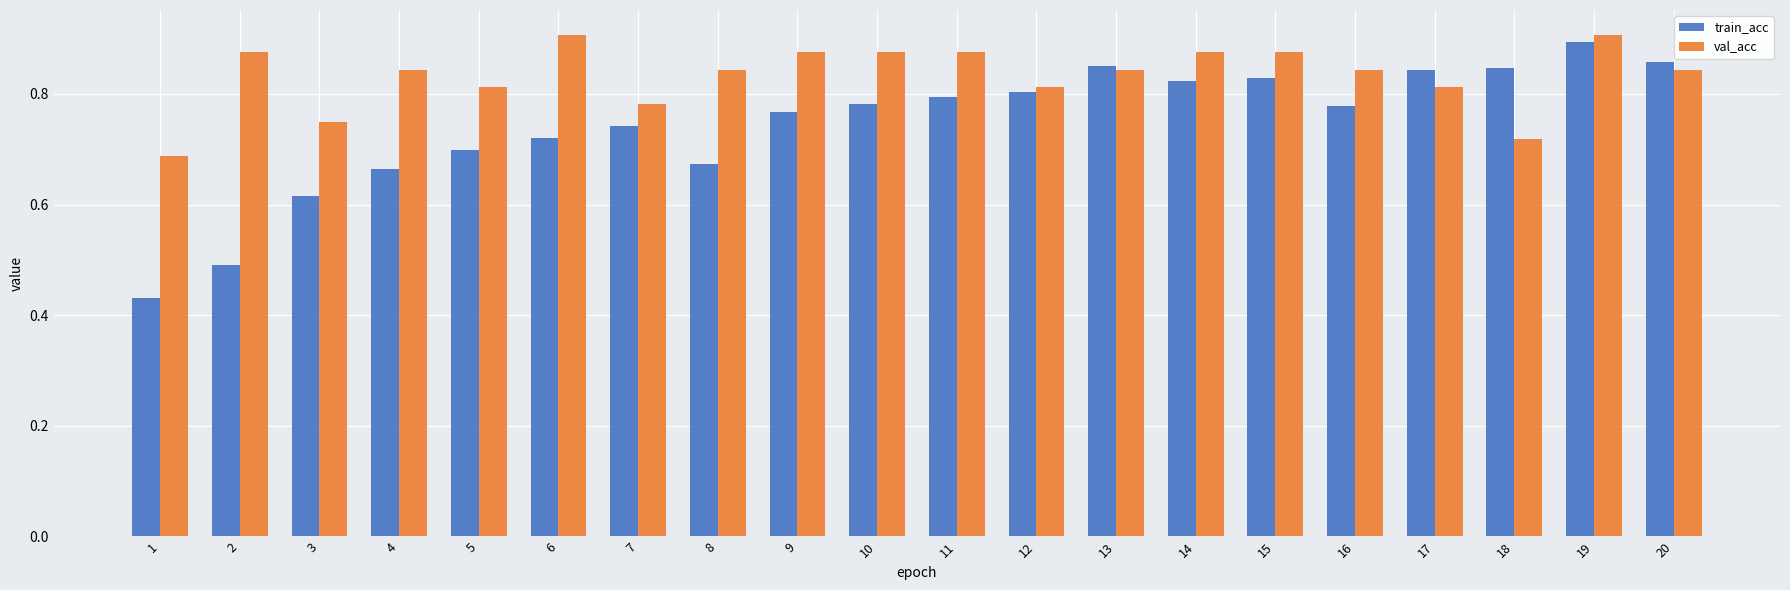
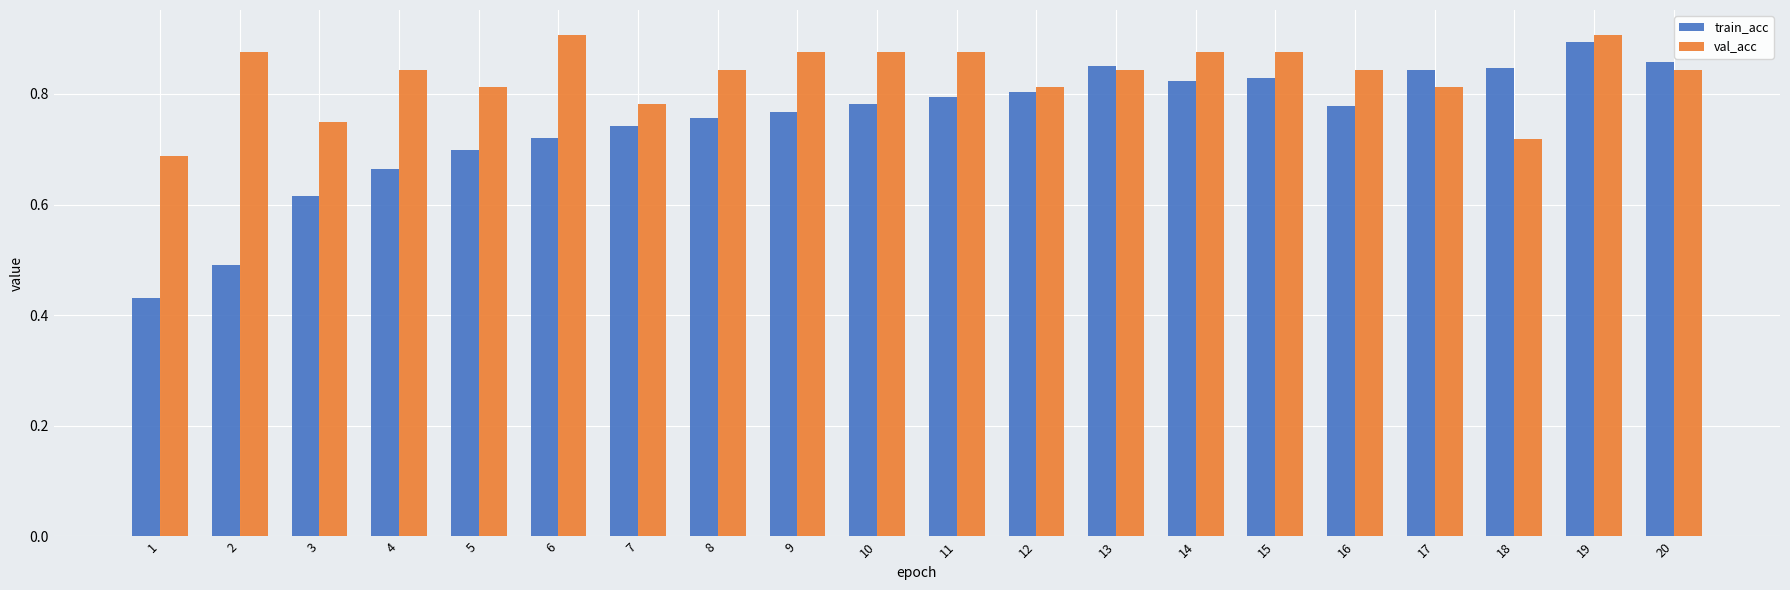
  {
    "train_acc": {
      "1": 0.43,
      "2": 0.49,
      "3": 0.62,
      "4": 0.66,
      "5": 0.70,
      "6": 0.72,
      "7": 0.74,
-     "8": 0.67,
+     "8": 0.76,
      "9": 0.77,
      "10": 0.78,
      "11": 0.79,
      "12": 0.80,
      "13": 0.85,
      "14": 0.82,
      "15": 0.83,
      "16": 0.78,
      "17": 0.84,
      "18": 0.85,
      "19": 0.89,
      "20": 0.86
    },
    "val_acc": {
      "1": 0.69,
      "2": 0.88,
      "3": 0.75,
      "4": 0.84,
      "5": 0.81,
      "6": 0.91,
      "7": 0.78,
      "8": 0.84,
      "9": 0.88,
      "10": 0.88,
      "11": 0.88,
      "12": 0.81,
      "13": 0.84,
      "14": 0.88,
      "15": 0.88,
      "16": 0.84,
      "17": 0.81,
      "18": 0.72,
      "19": 0.91,
      "20": 0.84
    }
  }
